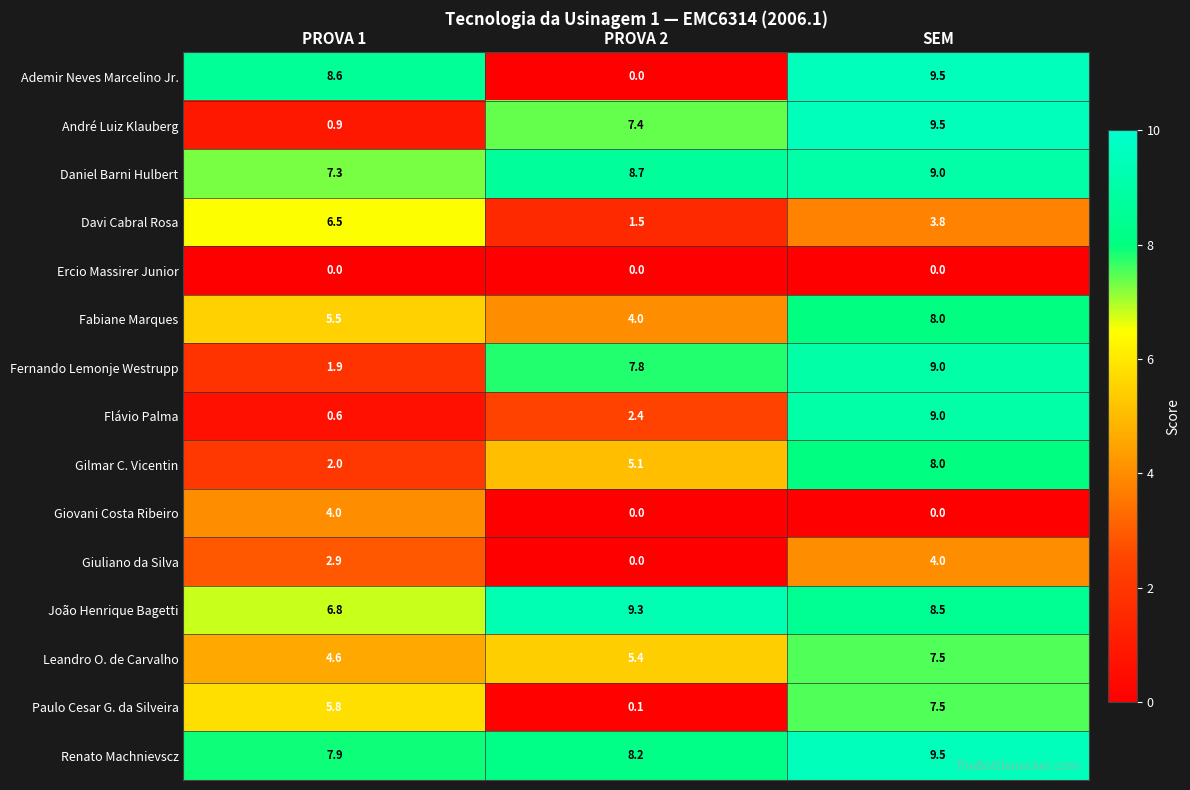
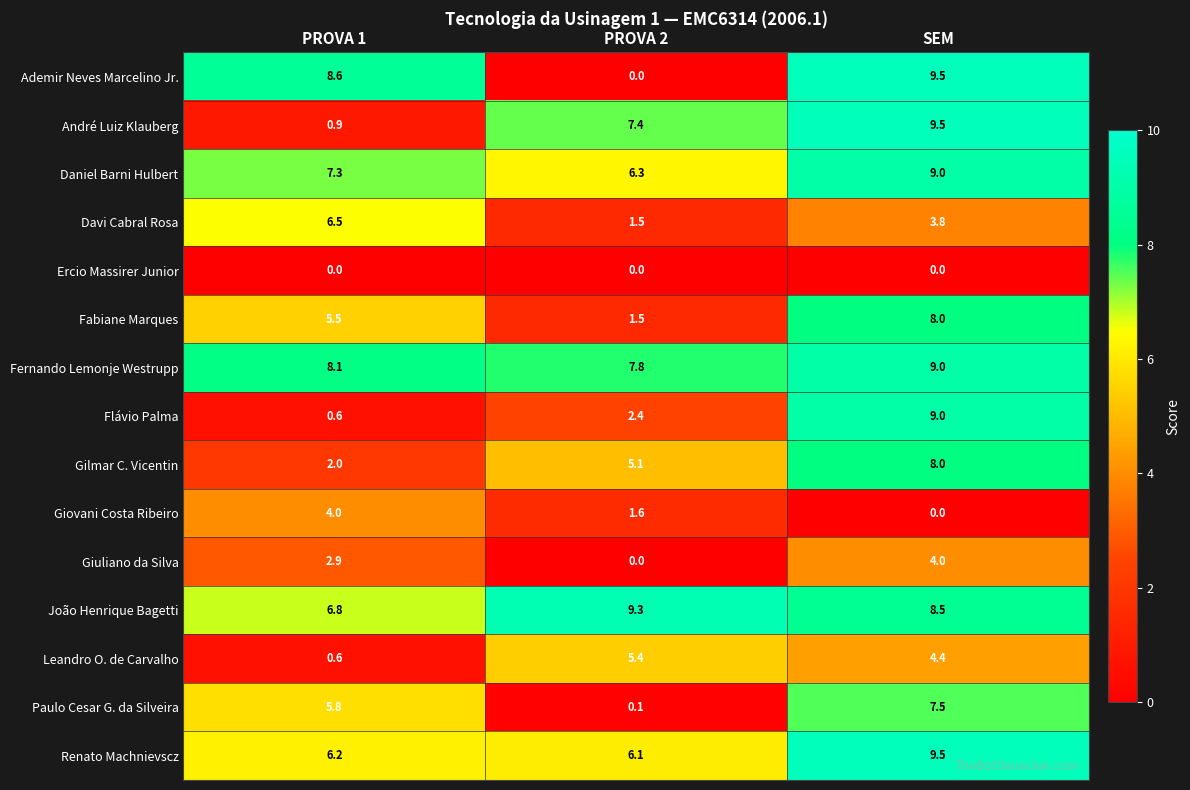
  {
    "Ademir Neves Marcelino Jr.": {
      "PROVA 1": 8.6,
      "PROVA 2": 0.0,
      "SEM": 9.5
    },
    "André Luiz Klauberg": {
      "PROVA 1": 0.9,
      "PROVA 2": 7.4,
      "SEM": 9.5
    },
    "Daniel Barni Hulbert": {
      "PROVA 1": 7.3,
-     "PROVA 2": 8.7,
+     "PROVA 2": 6.3,
      "SEM": 9.0
    },
    "Davi Cabral Rosa": {
      "PROVA 1": 6.5,
      "PROVA 2": 1.5,
      "SEM": 3.8
    },
    "Ercio Massirer Junior": {
      "PROVA 1": 0.0,
      "PROVA 2": 0.0,
      "SEM": 0.0
    },
    "Fabiane Marques": {
      "PROVA 1": 5.5,
-     "PROVA 2": 4.0,
+     "PROVA 2": 1.5,
      "SEM": 8.0
    },
    "Fernando Lemonje Westrupp": {
-     "PROVA 1": 1.9,
+     "PROVA 1": 8.1,
      "PROVA 2": 7.8,
      "SEM": 9.0
    },
    "Flávio Palma": {
      "PROVA 1": 0.6,
      "PROVA 2": 2.4,
      "SEM": 9.0
    },
    "Gilmar C. Vicentin": {
      "PROVA 1": 2.0,
      "PROVA 2": 5.1,
      "SEM": 8.0
    },
    "Giovani Costa Ribeiro": {
      "PROVA 1": 4.0,
-     "PROVA 2": 0.0,
+     "PROVA 2": 1.6,
      "SEM": 0.0
    },
    "Giuliano da Silva": {
      "PROVA 1": 2.9,
      "PROVA 2": 0.0,
      "SEM": 4.0
    },
    "João Henrique Bagetti": {
      "PROVA 1": 6.8,
      "PROVA 2": 9.3,
      "SEM": 8.5
    },
    "Leandro O. de Carvalho": {
-     "PROVA 1": 4.6,
+     "PROVA 1": 0.6,
      "PROVA 2": 5.4,
-     "SEM": 7.5
+     "SEM": 4.4
    },
    "Paulo Cesar G. da Silveira": {
      "PROVA 1": 5.8,
      "PROVA 2": 0.1,
      "SEM": 7.5
    },
    "Renato Machnievscz": {
-     "PROVA 1": 7.9,
-     "PROVA 2": 8.2
+     "PROVA 1": 6.2,
+     "PROVA 2": 6.1
    }
  }
